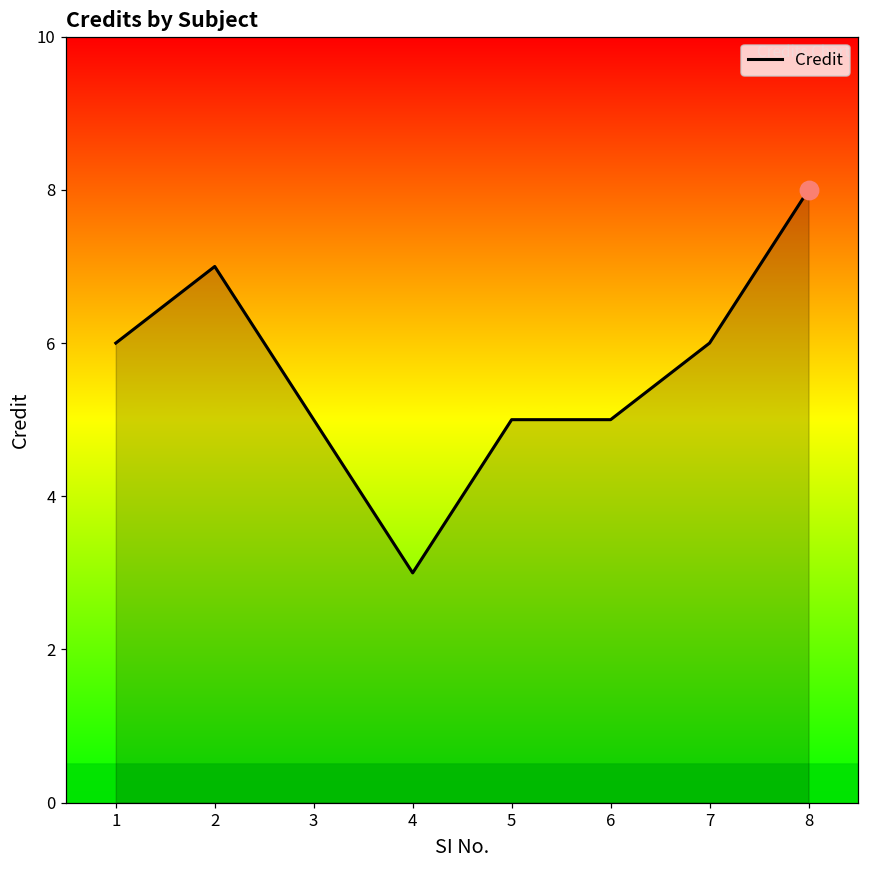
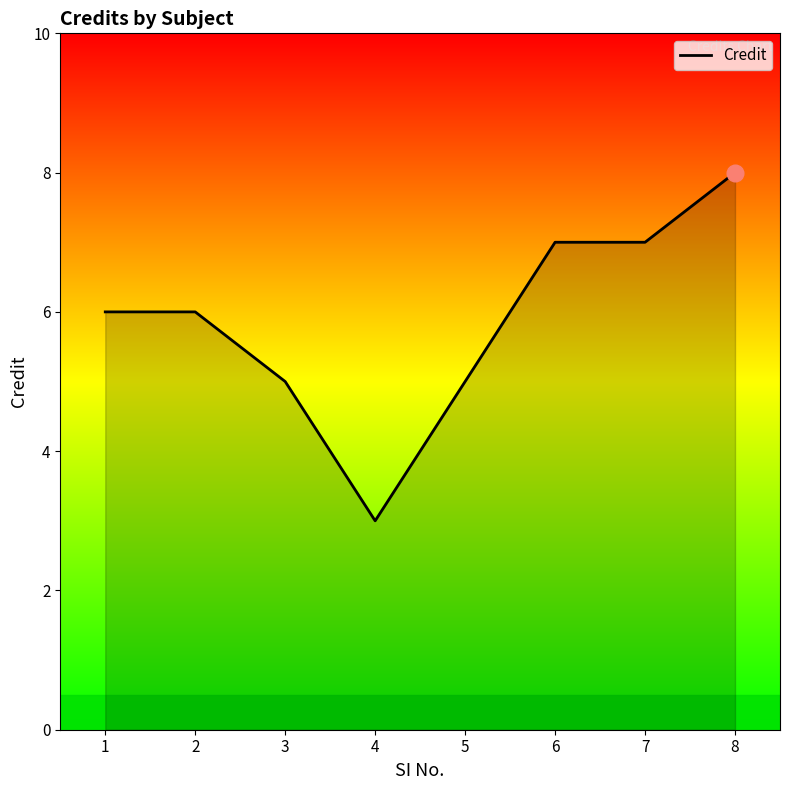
  {
    "Credit": {
      "1": 6,
-     "2": 7,
+     "2": 6,
      "3": 5,
      "4": 3,
      "5": 5,
-     "6": 5,
-     "7": 6
+     "6": 7,
+     "7": 7
    }
  }
